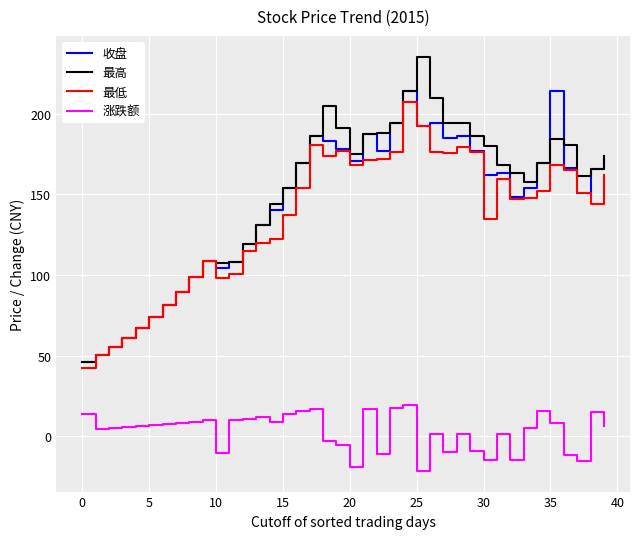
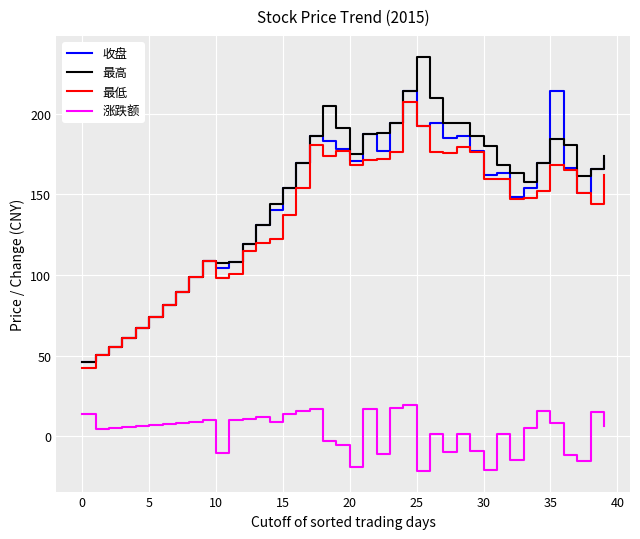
  {
    "收盘": {
      "10": 105,
      "20": 171,
      "30": 162,
      "35": 214
    },
    "最高": {
      "10": 108,
      "20": 175,
      "25": 235,
      "30": 180,
      "35": 184
    },
    "最低": {
      "0": 42,
      "10": 98,
      "15": 137,
      "20": 168,
-     "30": 134,
+     "30": 159,
      "35": 168
    },
    "涨跌额": {
      "0": 14,
      "5": 7,
      "10": -10,
      "15": 14,
      "20": -19,
      "25": -21,
-     "30": -15,
+     "30": -21,
      "35": 8
    }
  }
